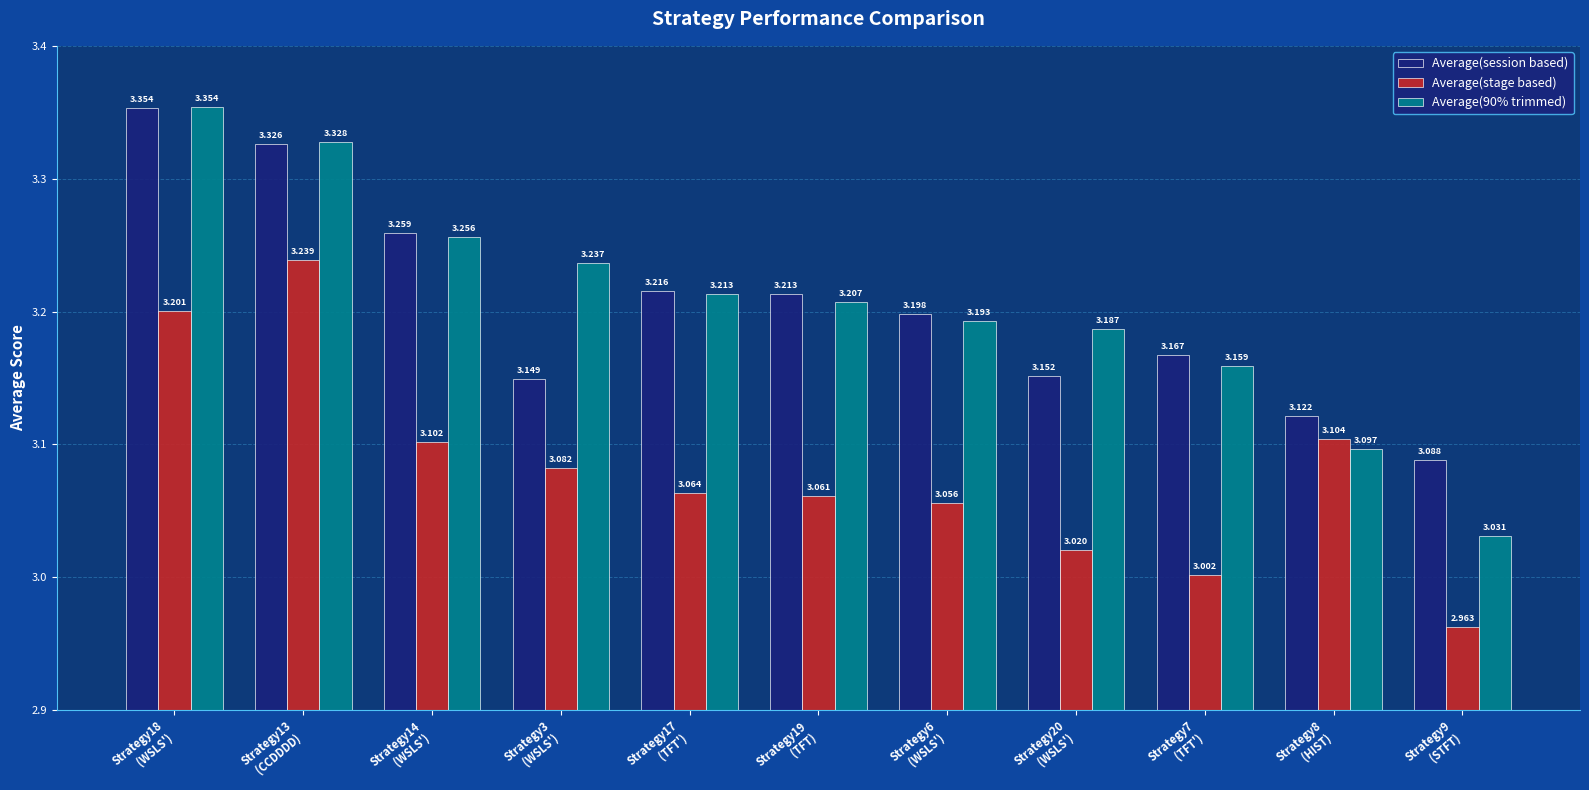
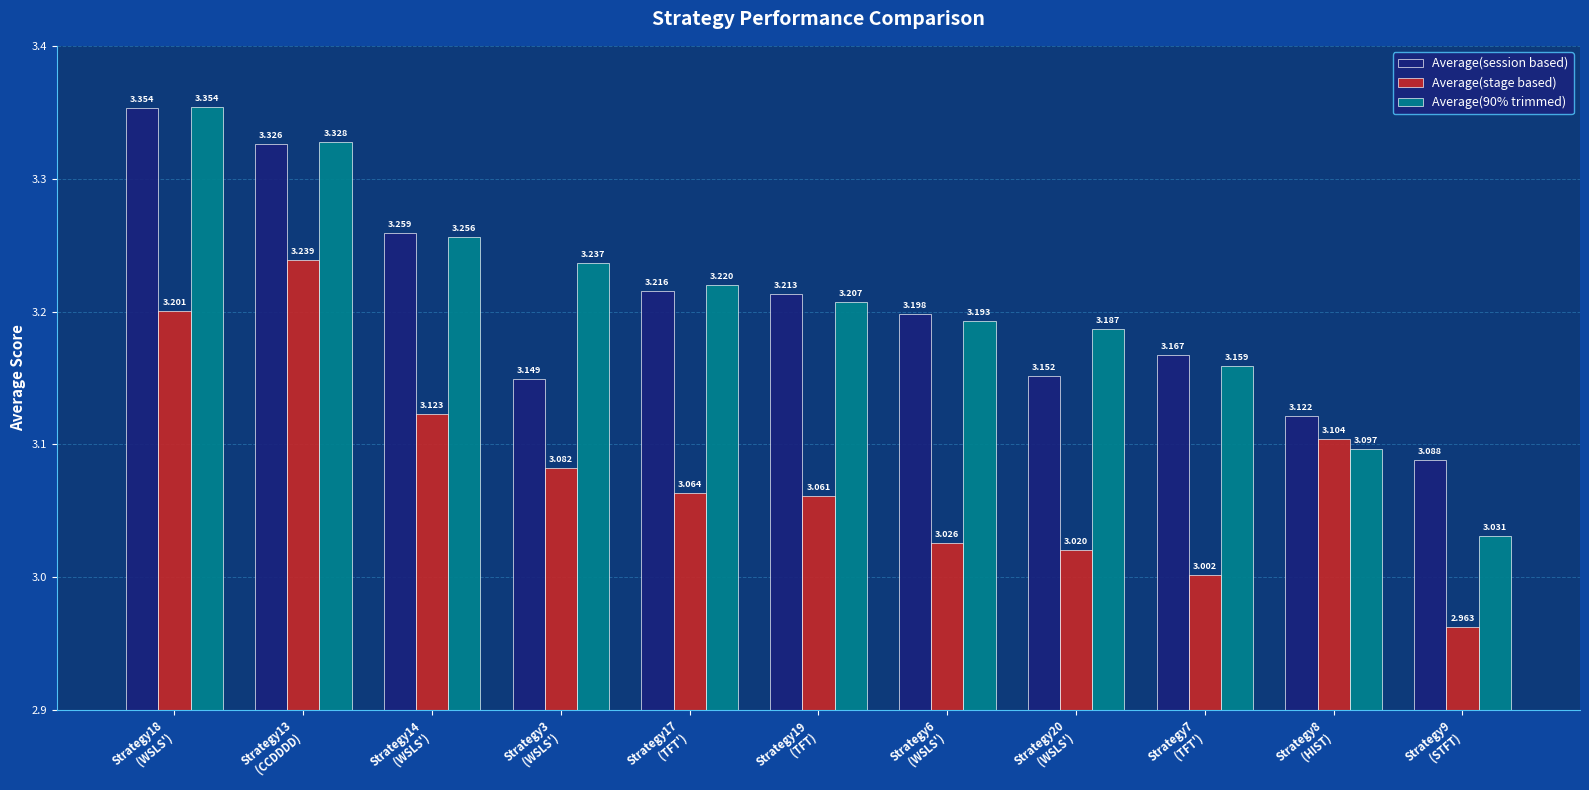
  {
    "Average(session based)": {
      "Strategy18 (WSLS')": 3.354,
      "Strategy13 (CCDDDD)": 3.326,
      "Strategy14 (WSLS')": 3.259,
      "Strategy3 (WSLS')": 3.149,
      "Strategy17 (TFT')": 3.216,
      "Strategy19 (TFT)": 3.213,
      "Strategy6 (WSLS')": 3.198,
      "Strategy20 (WSLS')": 3.152,
      "Strategy7 (TFT')": 3.167,
      "Strategy8 (HIST)": 3.122,
      "Strategy9 (STFT)": 3.088
    },
    "Average(stage based)": {
      "Strategy18 (WSLS')": 3.201,
      "Strategy13 (CCDDDD)": 3.239,
-     "Strategy14 (WSLS')": 3.102,
+     "Strategy14 (WSLS')": 3.123,
      "Strategy3 (WSLS')": 3.082,
      "Strategy17 (TFT')": 3.064,
      "Strategy19 (TFT)": 3.061,
-     "Strategy6 (WSLS')": 3.056,
+     "Strategy6 (WSLS')": 3.026,
      "Strategy20 (WSLS')": 3.020,
      "Strategy7 (TFT')": 3.002,
      "Strategy8 (HIST)": 3.104,
      "Strategy9 (STFT)": 2.963
    },
    "Average(90% trimmed)": {
      "Strategy18 (WSLS')": 3.354,
      "Strategy13 (CCDDDD)": 3.328,
      "Strategy14 (WSLS')": 3.256,
      "Strategy3 (WSLS')": 3.237,
-     "Strategy17 (TFT')": 3.213,
+     "Strategy17 (TFT')": 3.220,
      "Strategy19 (TFT)": 3.207,
      "Strategy6 (WSLS')": 3.193,
      "Strategy20 (WSLS')": 3.187,
      "Strategy7 (TFT')": 3.159,
      "Strategy8 (HIST)": 3.097,
      "Strategy9 (STFT)": 3.031
    }
  }
